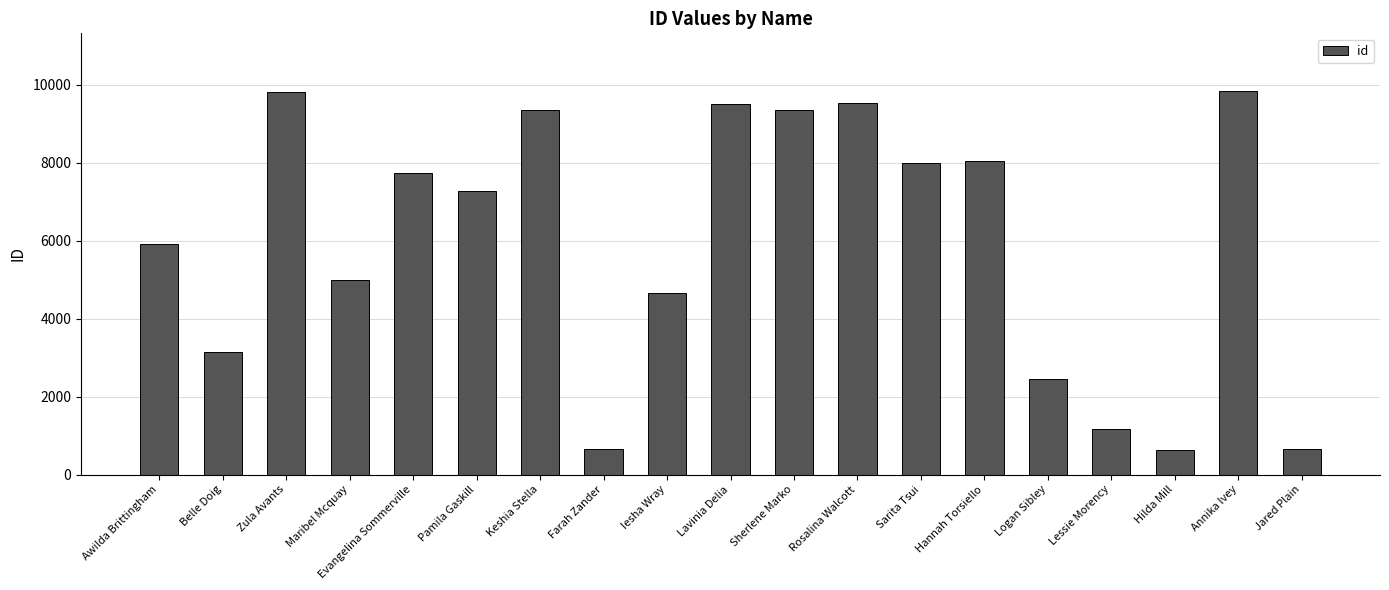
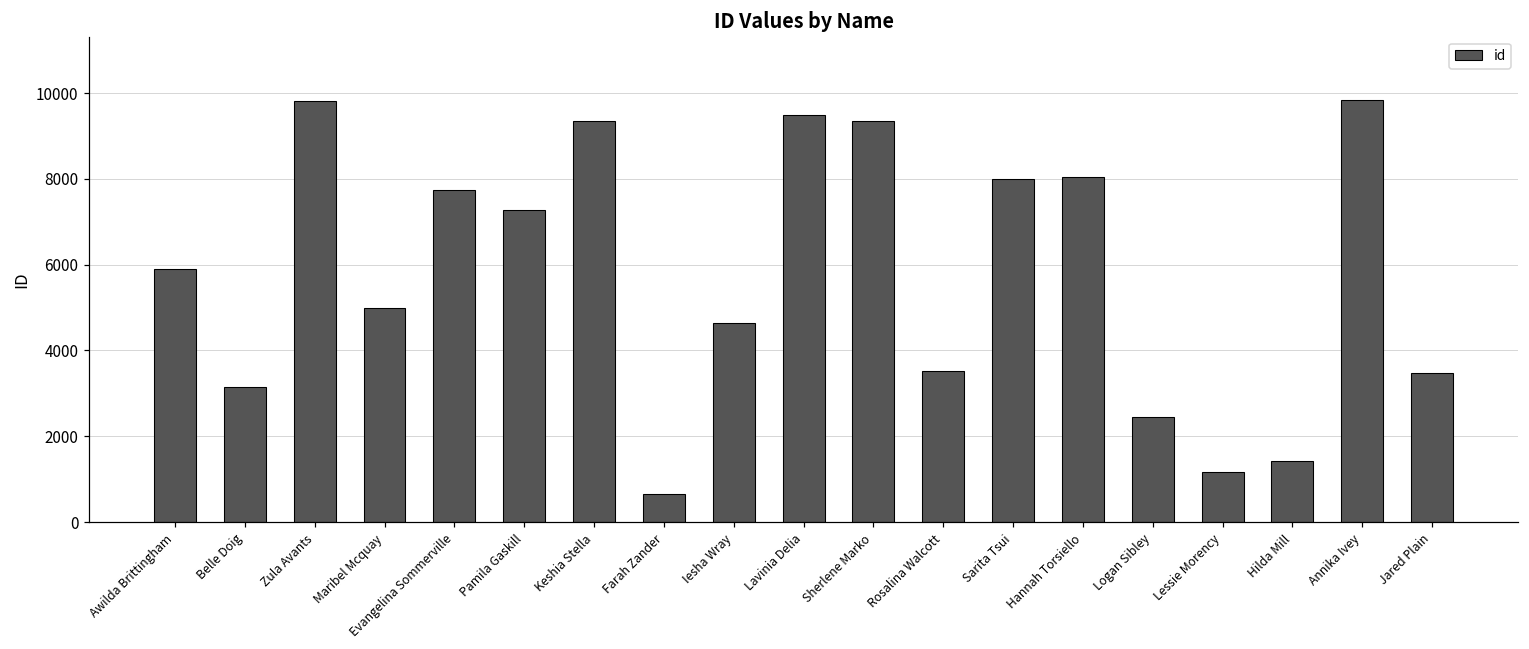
  {
    "Awilda Brittingham": 5900,
    "Belle Doig": 3200,
    "Zula Avants": 9800,
    "Maribel Mcquay": 5000,
    "Evangelina Sommerville": 7700,
    "Pamila Gaskill": 7300,
    "Keshia Stella": 9400,
    "Farah Zander": 600,
    "Iesha Wray": 4700,
    "Lavinia Delia": 9500,
    "Sherlene Marko": 9400,
-   "Rosalina Walcott": 9500,
+   "Rosalina Walcott": 3500,
    "Sarita Tsui": 8000,
    "Hannah Torsiello": 8000,
    "Logan Sibley": 2400,
    "Lessie Morency": 1200,
-   "Hilda Mill": 600,
+   "Hilda Mill": 1400,
    "Annika Ivey": 9800,
-   "Jared Plain": 700
+   "Jared Plain": 3500
  }
